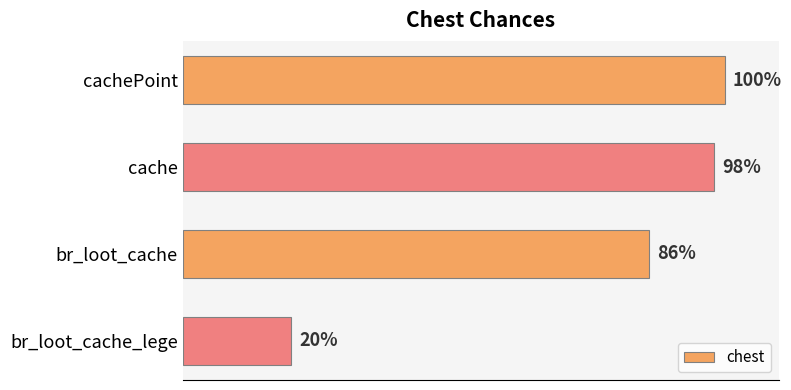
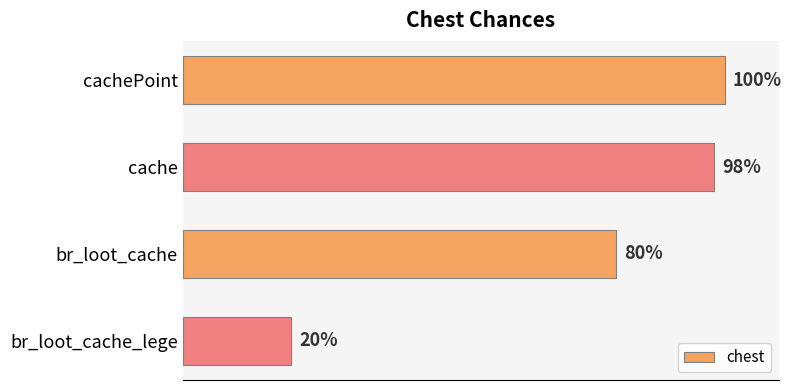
  {
    "cachePoint": "100%",
    "cache": "98%",
-   "br_loot_cache": "86%",
+   "br_loot_cache": "80%",
    "br_loot_cache_lege": "20%"
  }
